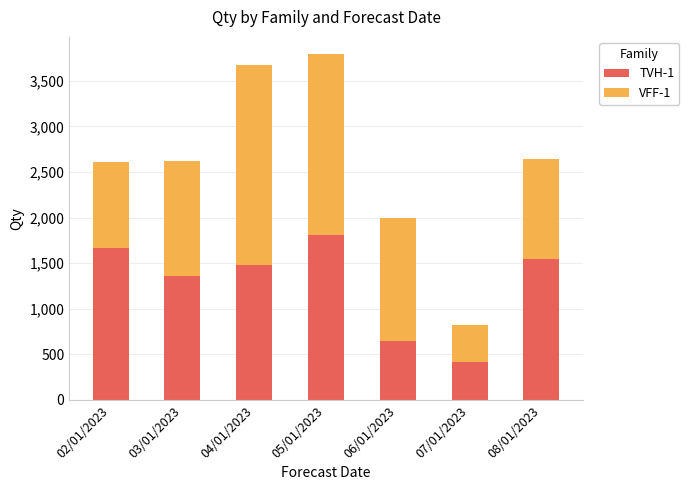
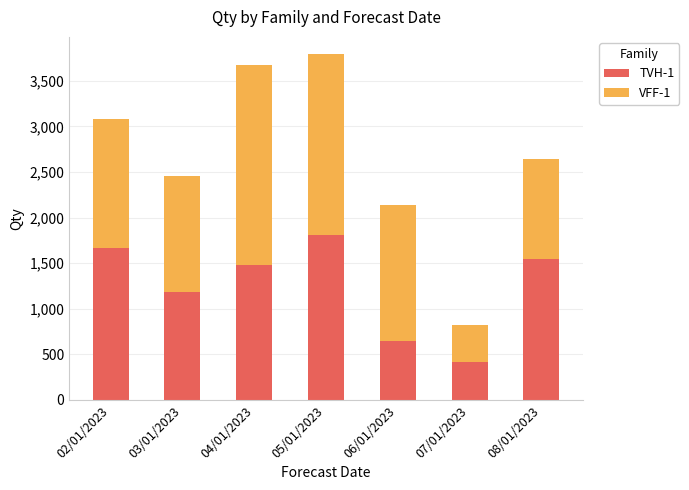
  {
    "TVH-1": {
      "02/01/2023": "1,700",
-     "03/01/2023": "1,400",
+     "03/01/2023": "1,200",
      "04/01/2023": "1,500",
      "05/01/2023": "1,800",
      "06/01/2023": "600",
      "07/01/2023": "400",
      "08/01/2023": "1,500"
    },
    "VFF-1": {
-     "02/01/2023": "1,000",
+     "02/01/2023": "1,400",
      "03/01/2023": "1,300",
      "04/01/2023": "2,200",
      "05/01/2023": "2,000",
-     "06/01/2023": "1,300",
+     "06/01/2023": "1,500",
      "07/01/2023": "400",
      "08/01/2023": "1,100"
    }
  }
